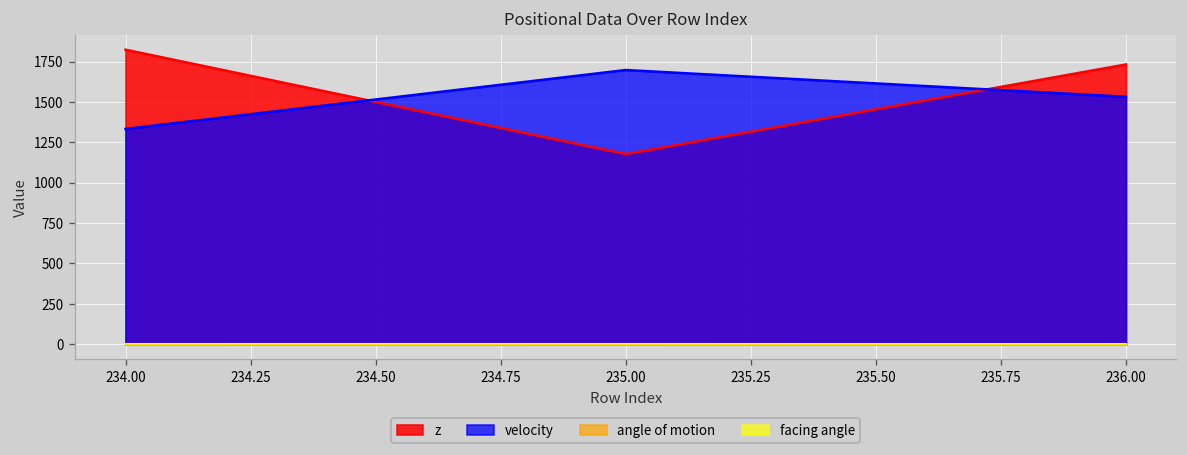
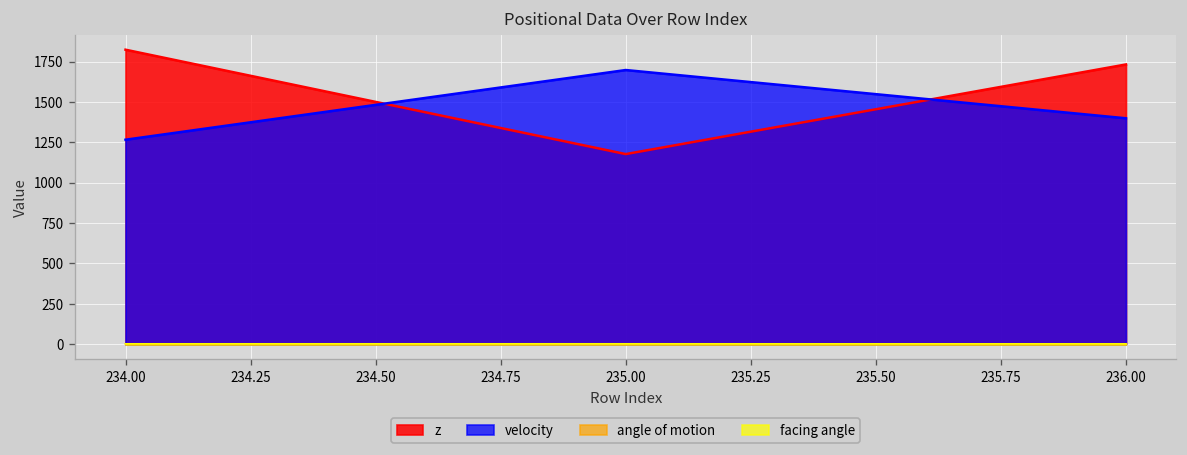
  {
    "z": {
      "234.00": 1820,
      "235.00": 1180,
      "236.00": 1730
    },
    "velocity": {
-     "234.00": 1330,
+     "234.00": 1270,
      "235.00": 1700,
-     "236.00": 1530
+     "236.00": 1400
    },
    "facing angle": {
      "234.00": 0,
      "235.00": 0,
      "236.00": 0
    }
  }
